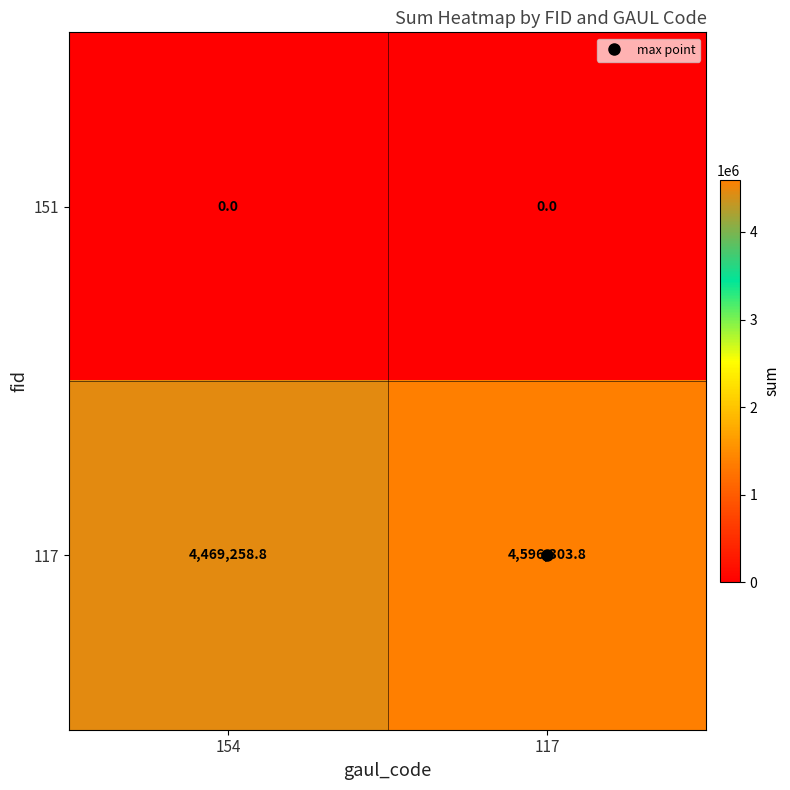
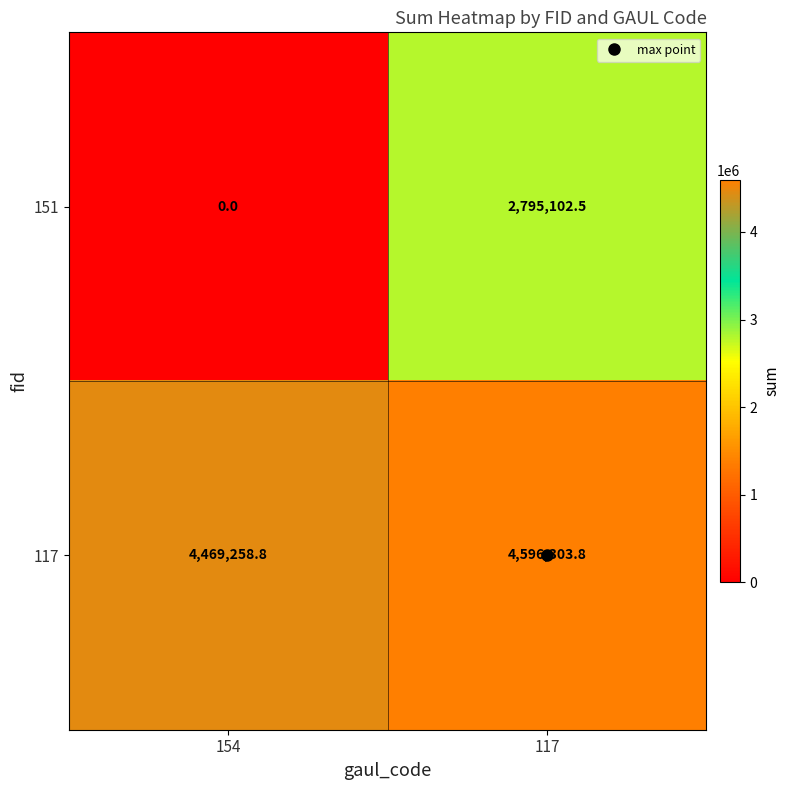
  {
    "151": {
      "154": "0.0",
-     "117": "0.0"
+     "117": "2,795,102.5"
    },
    "117": {
      "154": "4,469,258.8"
    }
  }
